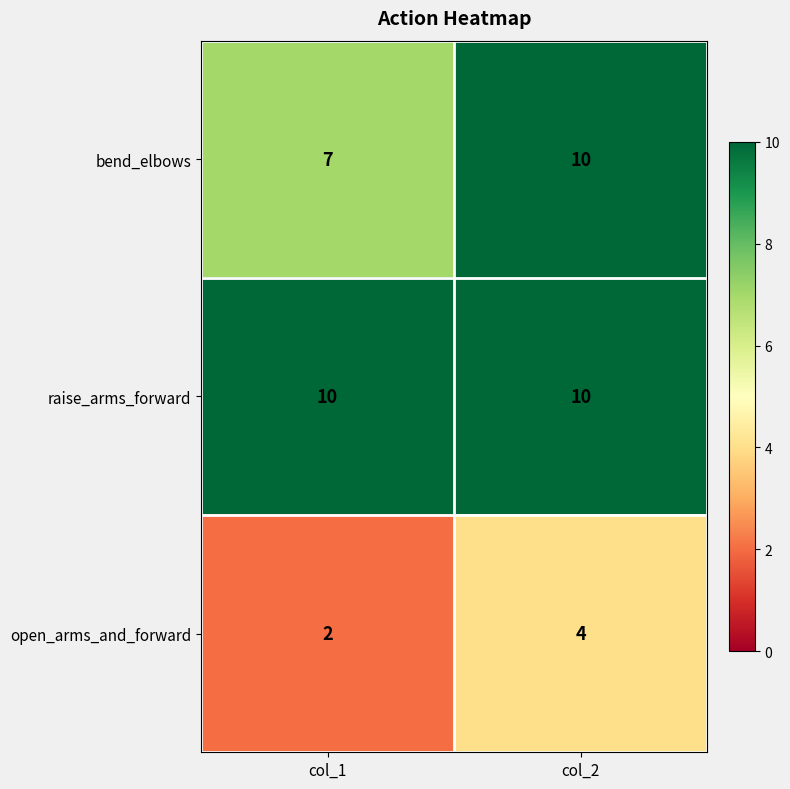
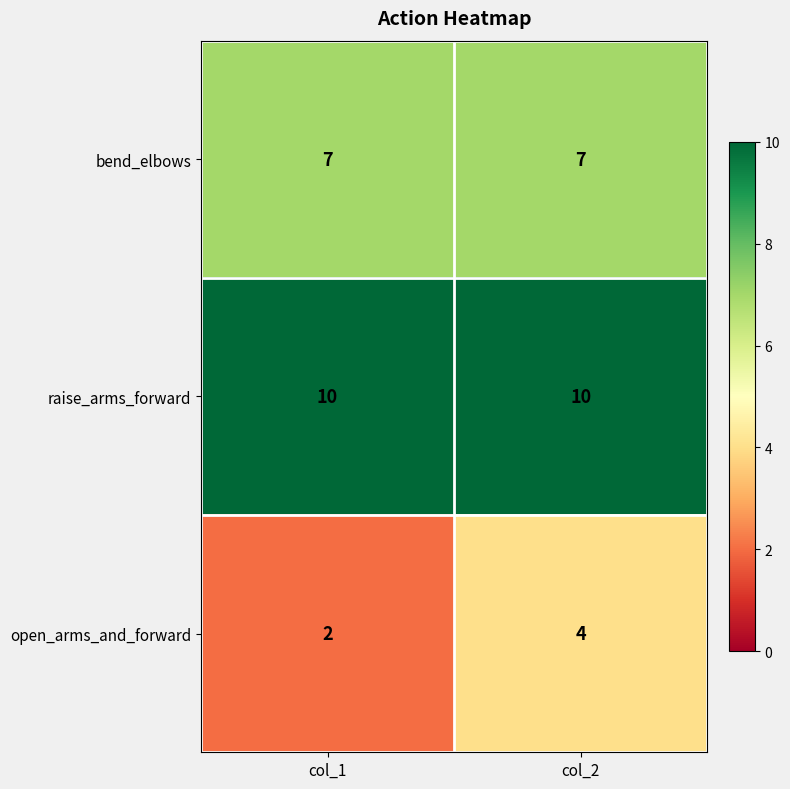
  {
    "bend_elbows": {
      "col_1": 7,
-     "col_2": 10
+     "col_2": 7
    },
    "raise_arms_forward": {
      "col_1": 10,
      "col_2": 10
    },
    "open_arms_and_forward": {
      "col_1": 2,
      "col_2": 4
    }
  }
